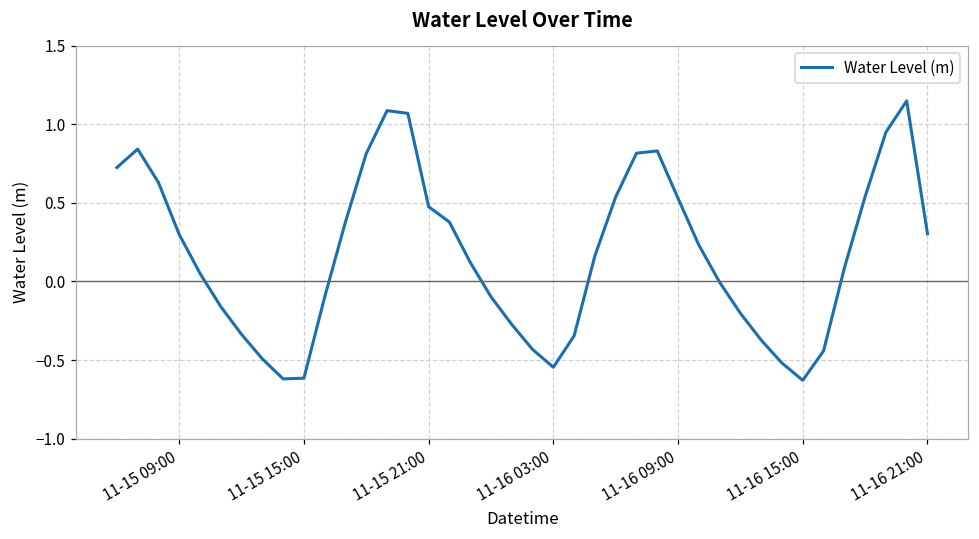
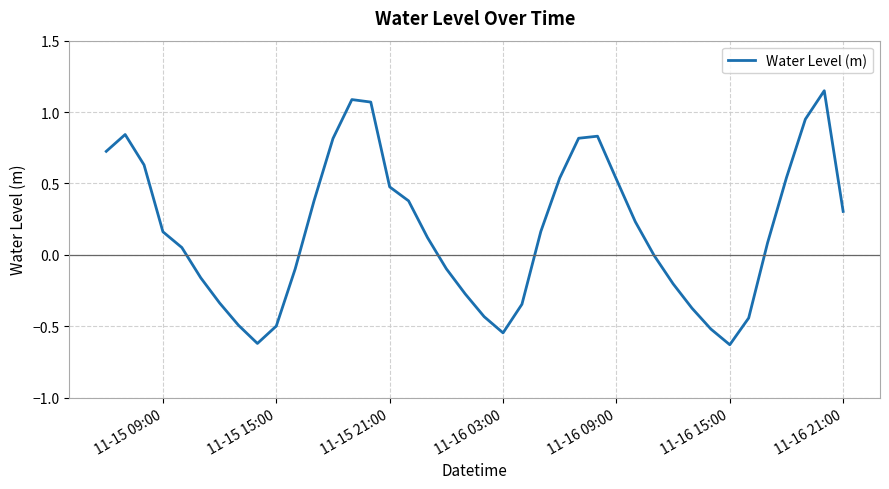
  {
-   "11-15 09:00": 0.30,
-   "11-15 15:00": -0.62,
+   "11-15 09:00": 0.16,
+   "11-15 15:00": -0.50,
    "11-15 21:00": 0.48,
    "11-16 03:00": -0.55,
    "11-16 09:00": 0.53,
    "11-16 15:00": -0.63,
    "11-16 21:00": 0.30
  }
